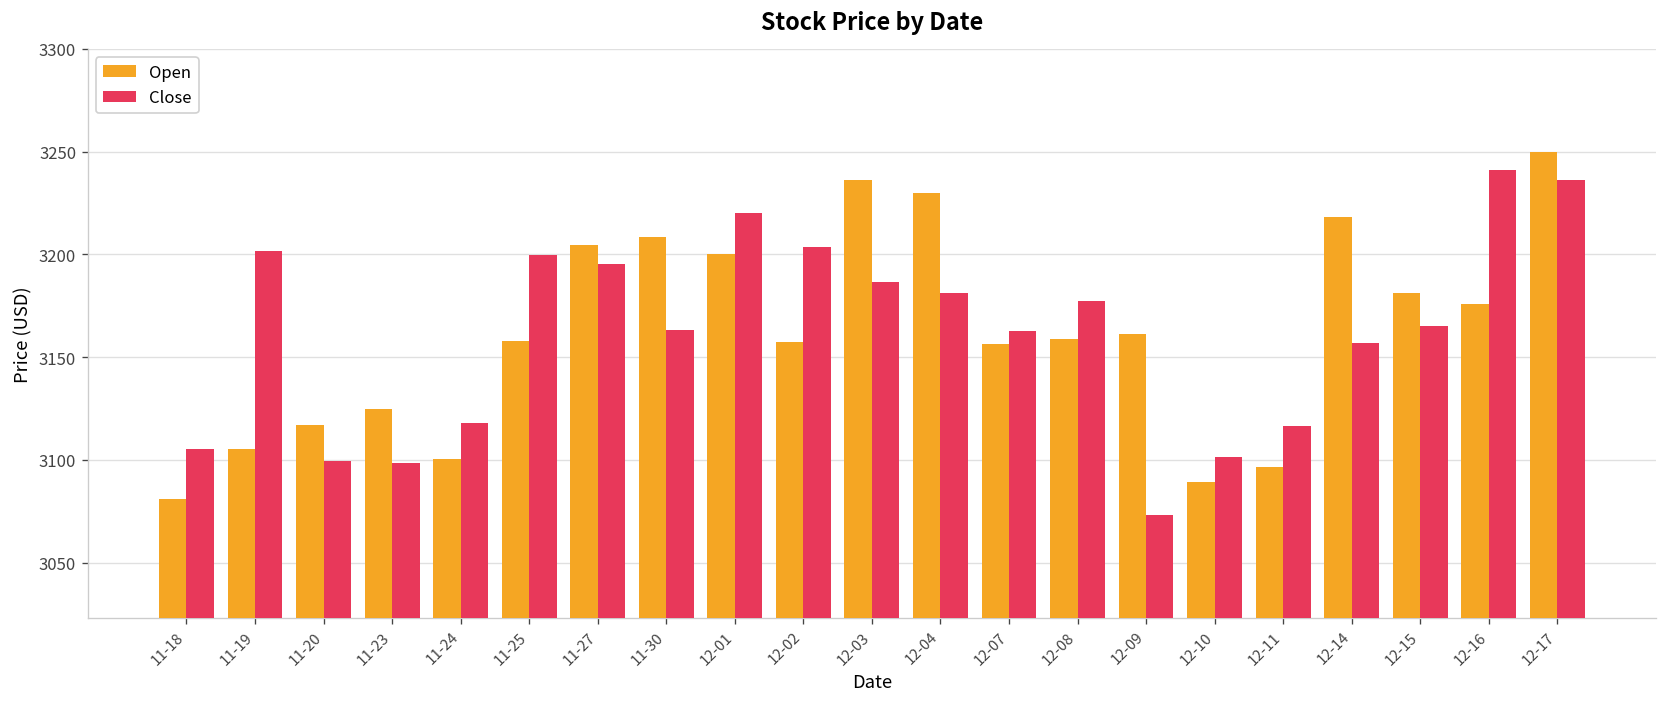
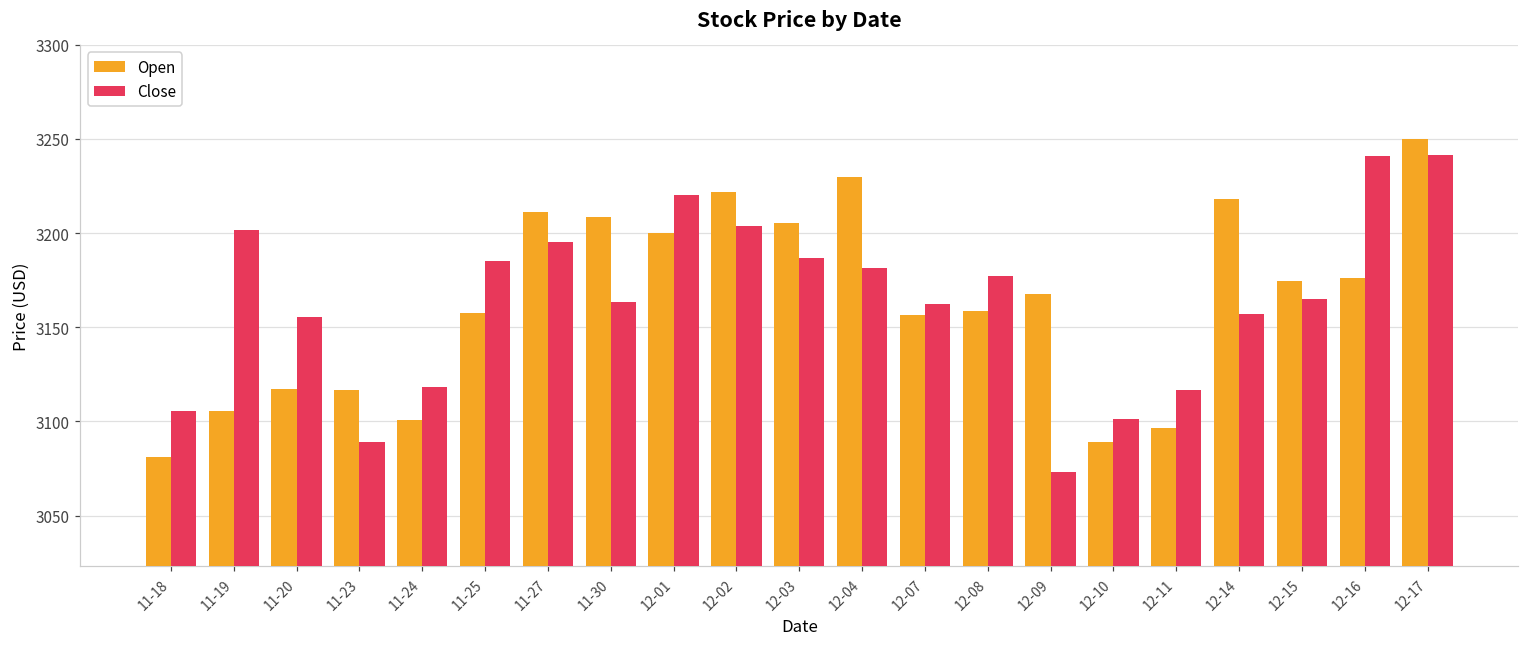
  {
    "Open": {
      "11-18": 3081,
      "11-19": 3105,
      "11-20": 3117,
-     "11-23": 3125,
+     "11-23": 3117,
      "11-24": 3101,
      "11-25": 3158,
-     "11-27": 3204,
+     "11-27": 3211,
      "11-30": 3208,
      "12-01": 3200,
-     "12-02": 3157,
-     "12-03": 3236,
+     "12-02": 3222,
+     "12-03": 3205,
      "12-04": 3230,
      "12-07": 3156,
      "12-08": 3159,
-     "12-09": 3161,
+     "12-09": 3168,
      "12-10": 3089,
      "12-11": 3097,
      "12-14": 3218,
-     "12-15": 3181,
+     "12-15": 3174,
      "12-16": 3176,
      "12-17": 3250
    },
    "Close": {
      "11-18": 3105,
      "11-19": 3202,
-     "11-20": 3099,
-     "11-23": 3098,
+     "11-20": 3156,
+     "11-23": 3089,
      "11-24": 3118,
-     "11-25": 3200,
+     "11-25": 3185,
      "11-27": 3195,
      "11-30": 3163,
      "12-01": 3220,
      "12-02": 3204,
      "12-03": 3187,
      "12-04": 3181,
      "12-07": 3163,
      "12-08": 3177,
      "12-09": 3073,
      "12-10": 3101,
      "12-11": 3116,
      "12-14": 3157,
      "12-15": 3165,
      "12-16": 3241,
-     "12-17": 3236
+     "12-17": 3242
    }
  }
